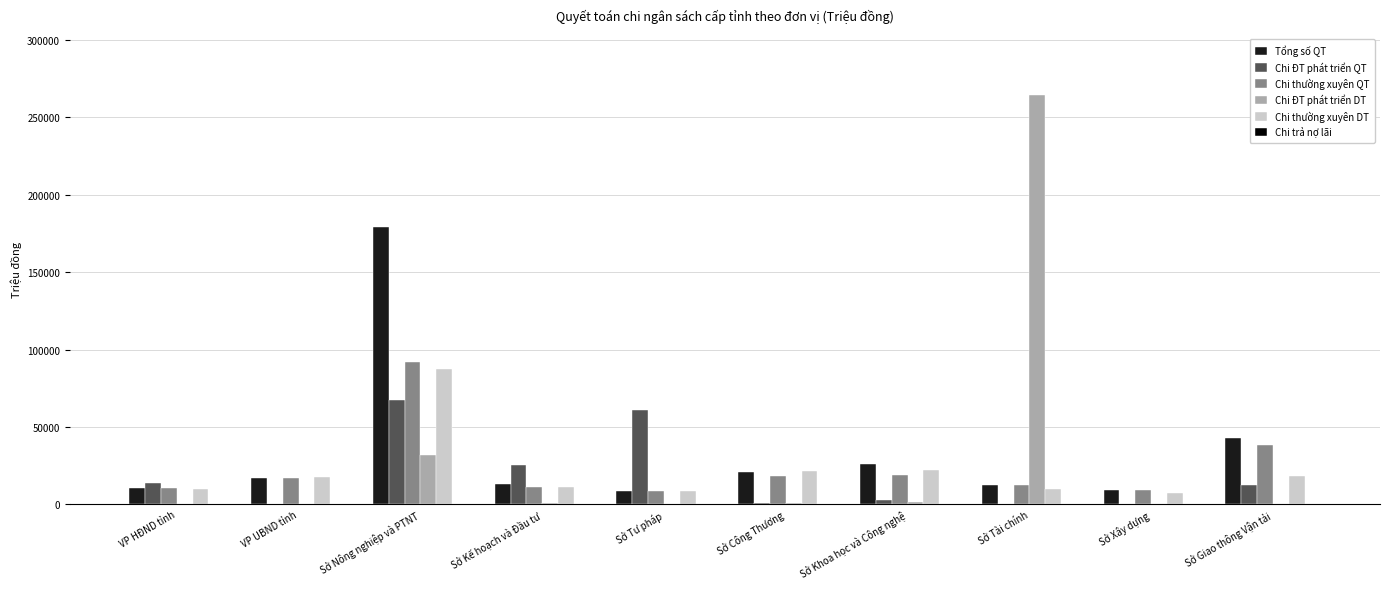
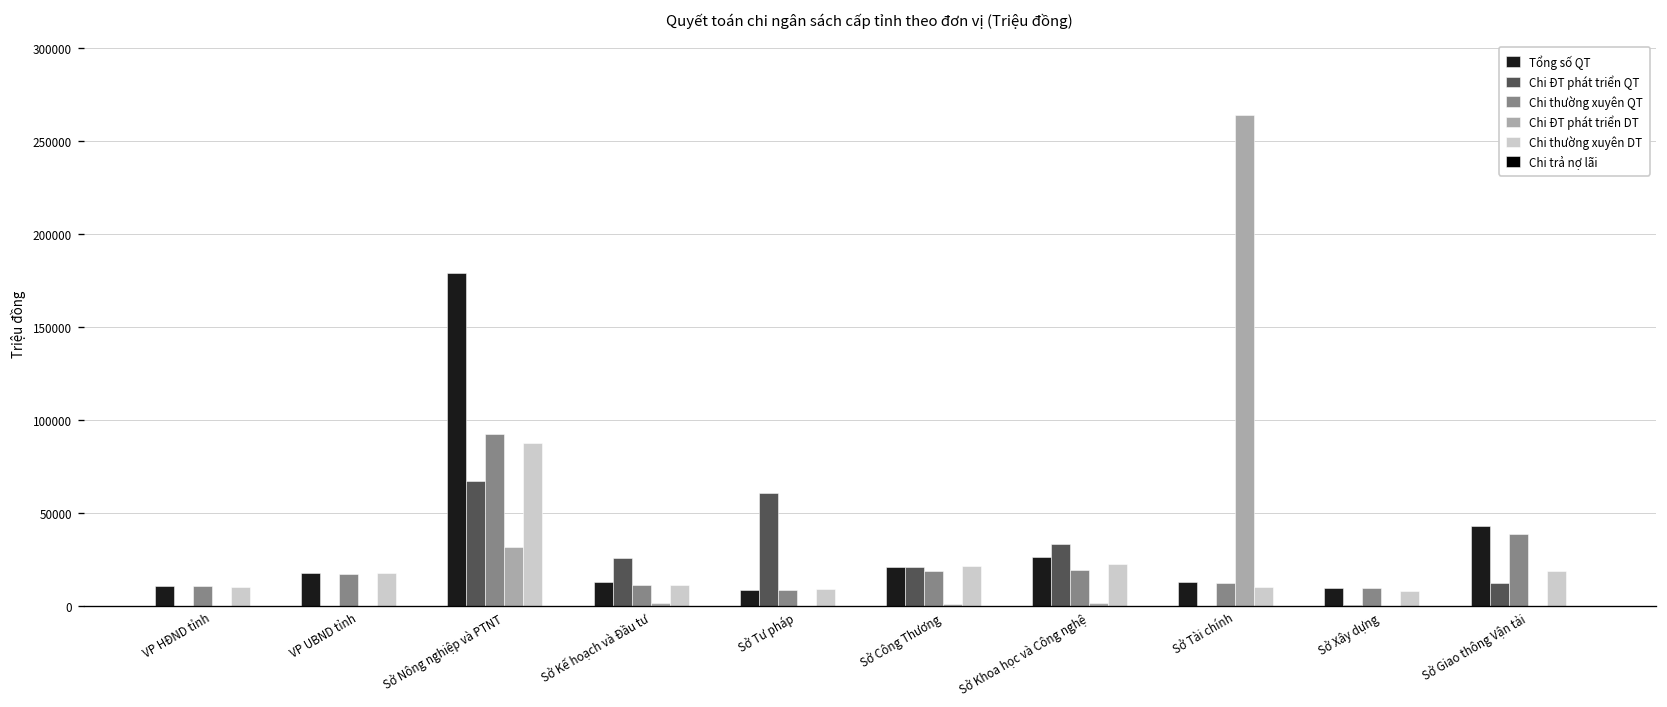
  {
    "Chi ĐT phát triển QT": {
-     "VP HĐND tỉnh": 14000,
+     "VP HĐND tỉnh": 0,
      "VP UBND tỉnh": 0,
      "Sở Nông nghiệp và PTNT": 67000,
      "Sở Kế hoạch và Đầu tư": 25000,
      "Sở Tư pháp": 61000,
-     "Sở Công Thương": 1000,
-     "Sở Khoa học và Công nghệ": 3000,
+     "Sở Công Thương": 21000,
+     "Sở Khoa học và Công nghệ": 33000,
      "Sở Tài chính": 0,
      "Sở Giao thông Vận tải": 12000
    }
  }
